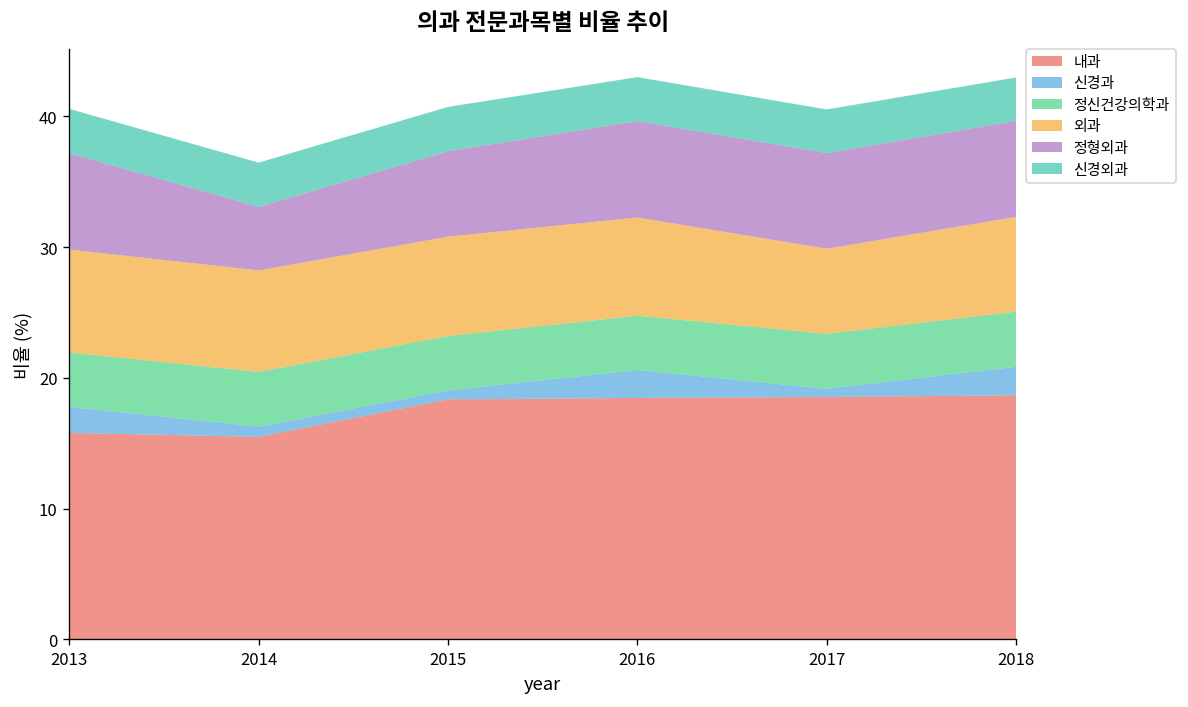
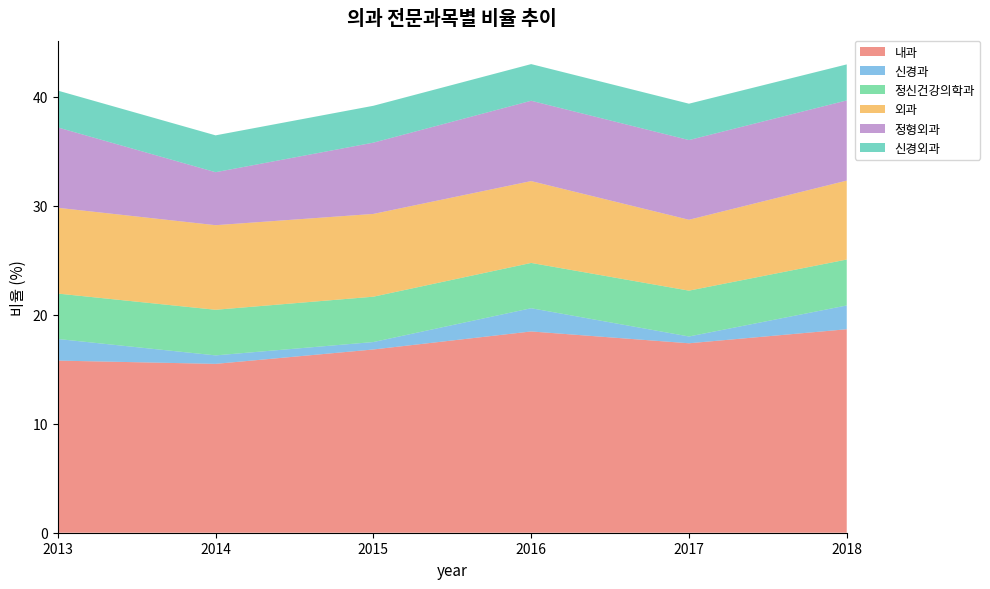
  {
    "내과": {
      "2013": 15.8,
      "2014": 15.5,
-     "2015": 18.4,
+     "2015": 16.8,
      "2016": 18.5,
-     "2017": 18.5,
+     "2017": 17.4,
      "2018": 18.7
    },
    "신경과": {
      "2013": 2.0,
      "2014": 0.8,
      "2015": 0.7,
      "2016": 2.1,
      "2017": 0.6,
      "2018": 2.2
    },
    "외과": {
      "2013": 7.9,
      "2014": 7.8,
      "2015": 7.6,
      "2016": 7.5,
      "2017": 6.5,
      "2018": 7.2
    },
    "정형외과": {
      "2013": 7.4,
      "2014": 4.9,
      "2015": 6.5,
      "2016": 7.4,
      "2017": 7.3,
      "2018": 7.4
    }
  }
